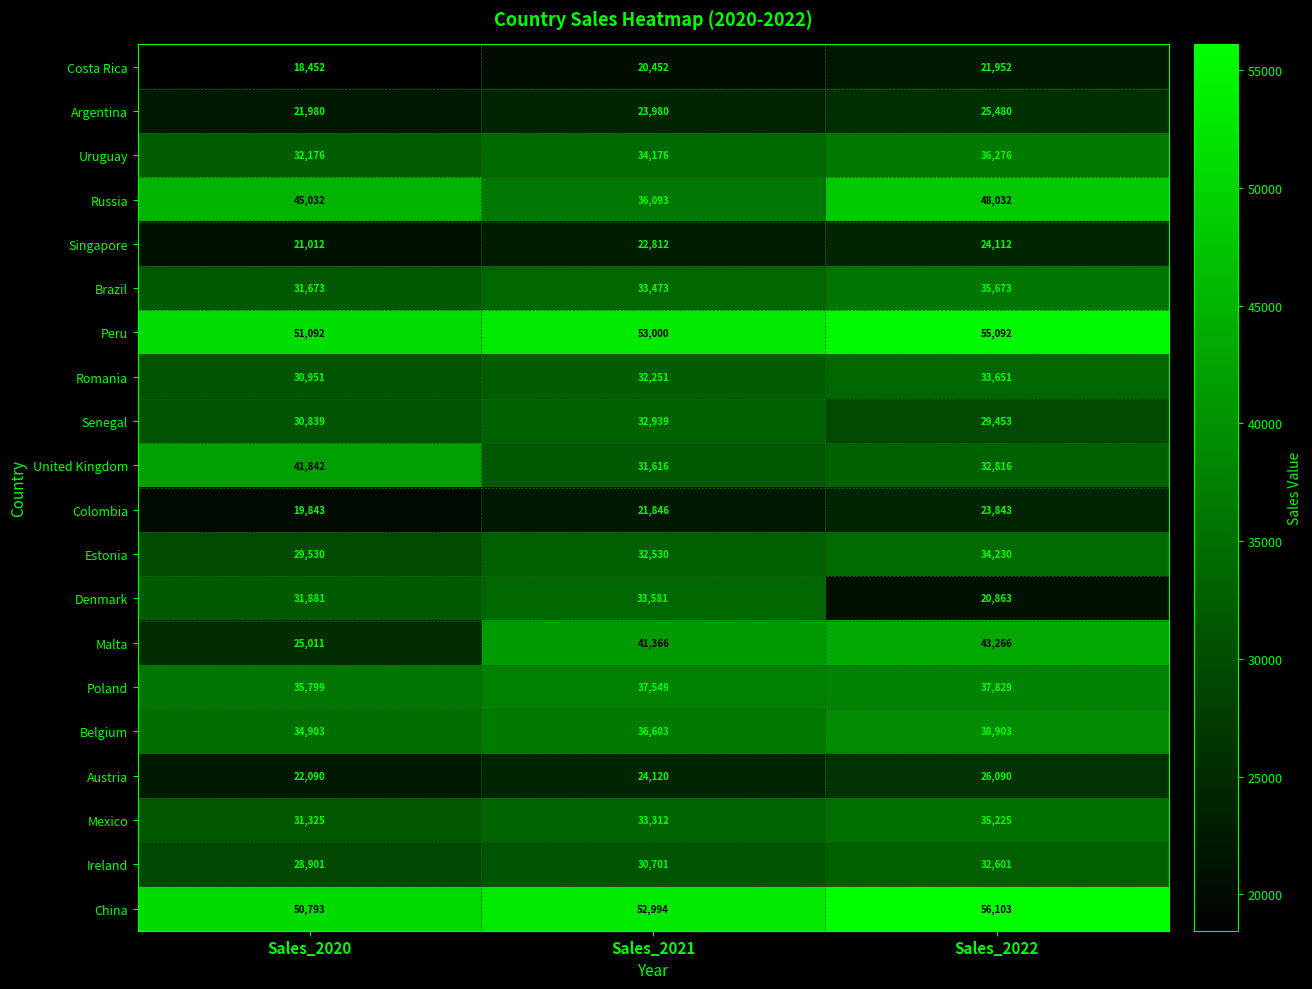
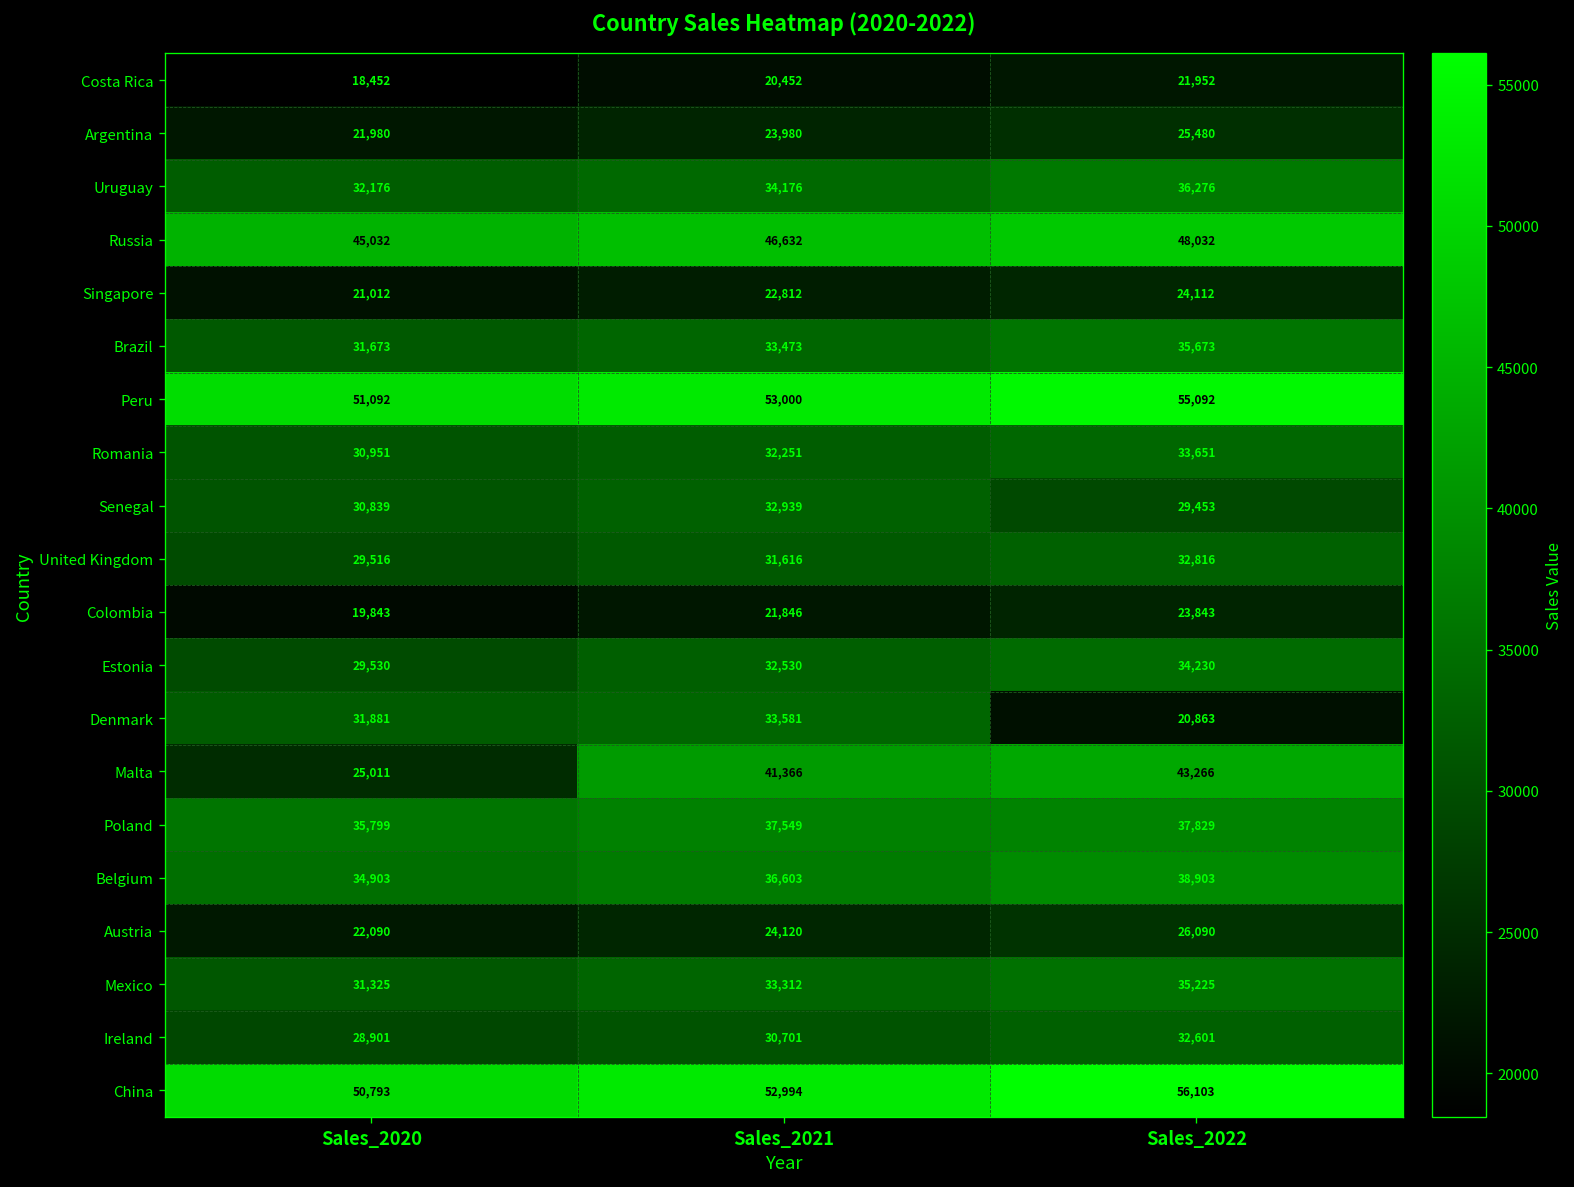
  {
    "Costa Rica": {
      "Sales_2020": "18,452",
      "Sales_2021": "20,452",
      "Sales_2022": "21,952"
    },
    "Argentina": {
      "Sales_2020": "21,980",
      "Sales_2021": "23,980",
      "Sales_2022": "25,480"
    },
    "Uruguay": {
      "Sales_2020": "32,176",
      "Sales_2021": "34,176",
      "Sales_2022": "36,276"
    },
    "Russia": {
      "Sales_2020": "45,032",
-     "Sales_2021": "36,093",
+     "Sales_2021": "46,632",
      "Sales_2022": "48,032"
    },
    "Singapore": {
      "Sales_2020": "21,012",
      "Sales_2021": "22,812",
      "Sales_2022": "24,112"
    },
    "Brazil": {
      "Sales_2020": "31,673",
      "Sales_2021": "33,473",
      "Sales_2022": "35,673"
    },
    "Peru": {
      "Sales_2020": "51,092",
      "Sales_2021": "53,000",
      "Sales_2022": "55,092"
    },
    "Romania": {
      "Sales_2020": "30,951",
      "Sales_2021": "32,251",
      "Sales_2022": "33,651"
    },
    "Senegal": {
      "Sales_2020": "30,839",
      "Sales_2021": "32,939",
      "Sales_2022": "29,453"
    },
    "United Kingdom": {
-     "Sales_2020": "41,842",
+     "Sales_2020": "29,516",
      "Sales_2021": "31,616",
      "Sales_2022": "32,816"
    },
    "Colombia": {
      "Sales_2020": "19,843",
      "Sales_2021": "21,846",
      "Sales_2022": "23,843"
    },
    "Estonia": {
      "Sales_2020": "29,530",
      "Sales_2021": "32,530",
      "Sales_2022": "34,230"
    },
    "Denmark": {
      "Sales_2020": "31,881",
      "Sales_2021": "33,581",
      "Sales_2022": "20,863"
    },
    "Malta": {
      "Sales_2020": "25,011",
      "Sales_2021": "41,366",
      "Sales_2022": "43,266"
    },
    "Poland": {
      "Sales_2020": "35,799",
      "Sales_2021": "37,549",
      "Sales_2022": "37,829"
    },
    "Belgium": {
      "Sales_2020": "34,903",
      "Sales_2021": "36,603",
      "Sales_2022": "38,903"
    },
    "Austria": {
      "Sales_2020": "22,090",
      "Sales_2021": "24,120",
      "Sales_2022": "26,090"
    },
    "Mexico": {
      "Sales_2020": "31,325",
      "Sales_2021": "33,312",
      "Sales_2022": "35,225"
    },
    "Ireland": {
      "Sales_2020": "28,901",
      "Sales_2021": "30,701",
      "Sales_2022": "32,601"
    },
    "China": {
      "Sales_2020": "50,793",
      "Sales_2021": "52,994",
      "Sales_2022": "56,103"
    }
  }
